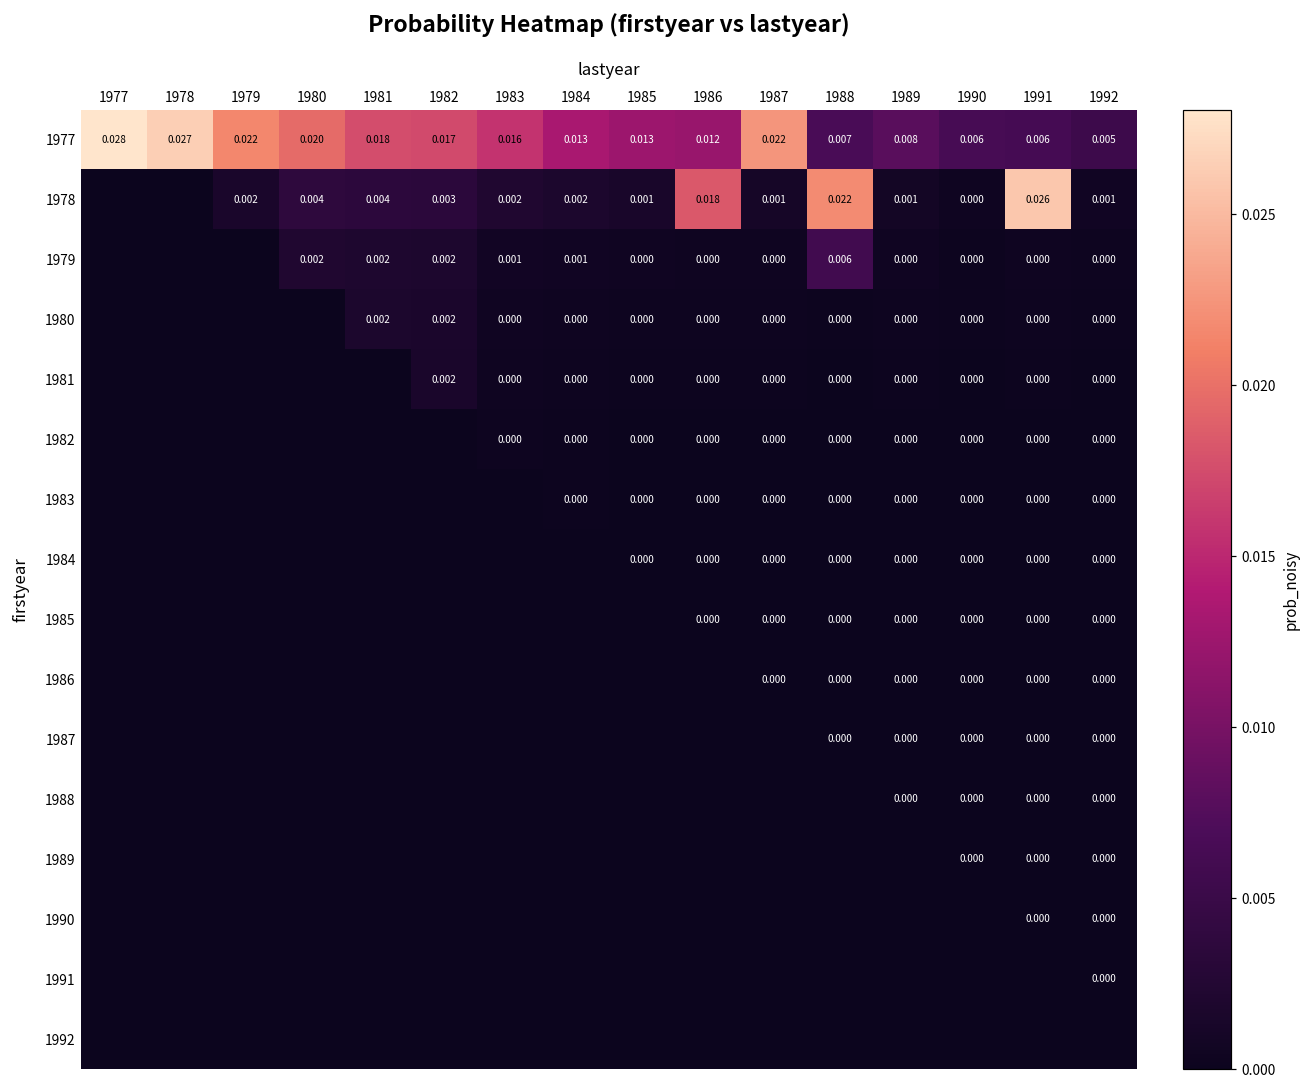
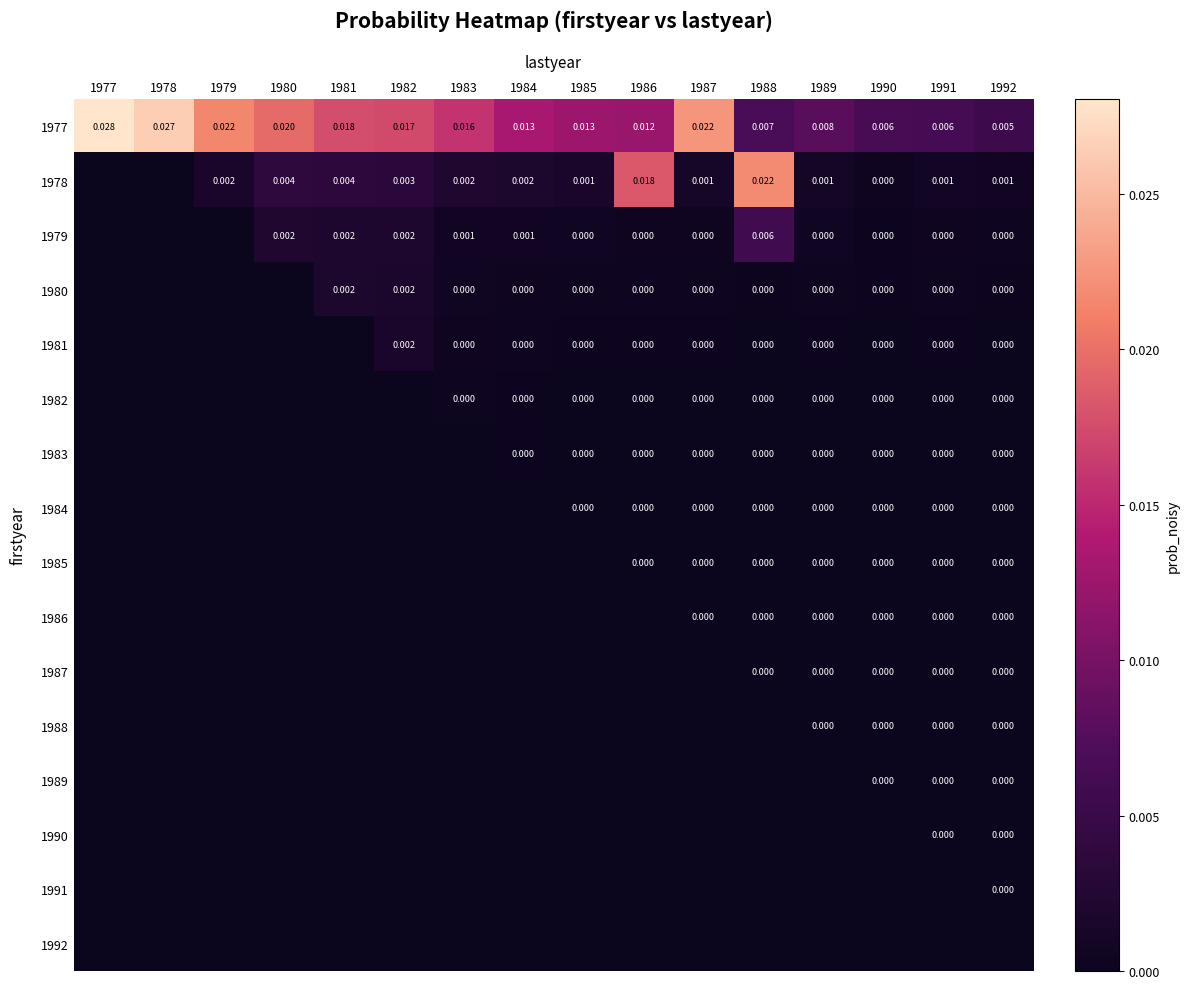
  {
    "1977": {
      "1977": 0.028,
      "1978": 0.027,
      "1979": 0.022,
      "1980": 0.020,
      "1981": 0.018,
      "1982": 0.017,
      "1983": 0.016,
      "1984": 0.013,
      "1985": 0.013,
      "1986": 0.012,
      "1987": 0.022,
      "1988": 0.007,
      "1989": 0.008,
      "1990": 0.006,
      "1991": 0.006,
      "1992": 0.005
    },
    "1978": {
      "1979": 0.002,
      "1980": 0.004,
      "1981": 0.004,
      "1982": 0.003,
      "1983": 0.002,
      "1984": 0.002,
      "1985": 0.001,
      "1986": 0.018,
      "1987": 0.001,
      "1988": 0.022,
      "1989": 0.001,
      "1990": 0.000,
-     "1991": 0.026,
+     "1991": 0.001,
      "1992": 0.001
    },
    "1979": {
      "1980": 0.002,
      "1981": 0.002,
      "1982": 0.002,
      "1983": 0.001,
      "1984": 0.001,
      "1985": 0.000,
      "1986": 0.000,
      "1987": 0.000,
      "1988": 0.006,
      "1989": 0.000,
      "1990": 0.000,
      "1991": 0.000,
      "1992": 0.000
    },
    "1980": {
      "1981": 0.002,
      "1982": 0.002,
      "1983": 0.000,
      "1984": 0.000,
      "1985": 0.000,
      "1986": 0.000,
      "1987": 0.000,
      "1988": 0.000,
      "1989": 0.000,
      "1990": 0.000,
      "1991": 0.000,
      "1992": 0.000
    },
    "1981": {
      "1982": 0.002,
      "1983": 0.000,
      "1984": 0.000,
      "1985": 0.000,
      "1986": 0.000,
      "1987": 0.000,
      "1988": 0.000,
      "1989": 0.000,
      "1990": 0.000,
      "1991": 0.000,
      "1992": 0.000
    },
    "1982": {
      "1983": 0.000,
      "1984": 0.000,
      "1985": 0.000,
      "1986": 0.000,
      "1987": 0.000,
      "1988": 0.000,
      "1989": 0.000,
      "1990": 0.000,
      "1991": 0.000,
      "1992": 0.000
    },
    "1983": {
      "1984": 0.000,
      "1985": 0.000,
      "1986": 0.000,
      "1987": 0.000,
      "1988": 0.000,
      "1989": 0.000,
      "1990": 0.000,
      "1991": 0.000,
      "1992": 0.000
    },
    "1984": {
      "1985": 0.000,
      "1986": 0.000,
      "1987": 0.000,
      "1988": 0.000,
      "1989": 0.000,
      "1990": 0.000,
      "1991": 0.000,
      "1992": 0.000
    },
    "1985": {
      "1986": 0.000,
      "1987": 0.000,
      "1988": 0.000,
      "1989": 0.000,
      "1990": 0.000,
      "1991": 0.000,
      "1992": 0.000
    },
    "1986": {
      "1987": 0.000,
      "1988": 0.000,
      "1989": 0.000,
      "1990": 0.000,
      "1991": 0.000,
      "1992": 0.000
    },
    "1987": {
      "1988": 0.000,
      "1989": 0.000,
      "1990": 0.000,
      "1991": 0.000,
      "1992": 0.000
    },
    "1988": {
      "1989": 0.000,
      "1990": 0.000,
      "1991": 0.000,
      "1992": 0.000
    },
    "1989": {
      "1990": 0.000,
      "1991": 0.000,
      "1992": 0.000
    },
    "1990": {
      "1991": 0.000,
      "1992": 0.000
    },
    "1991": {
      "1992": 0.000
    }
  }
